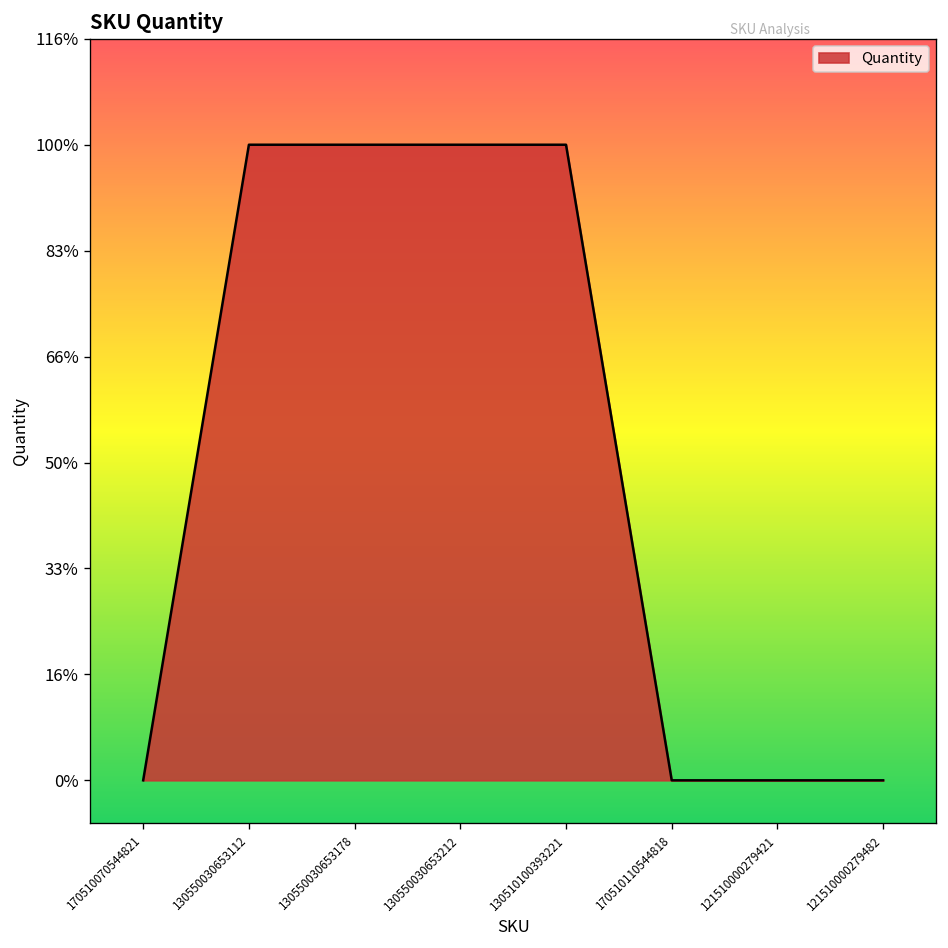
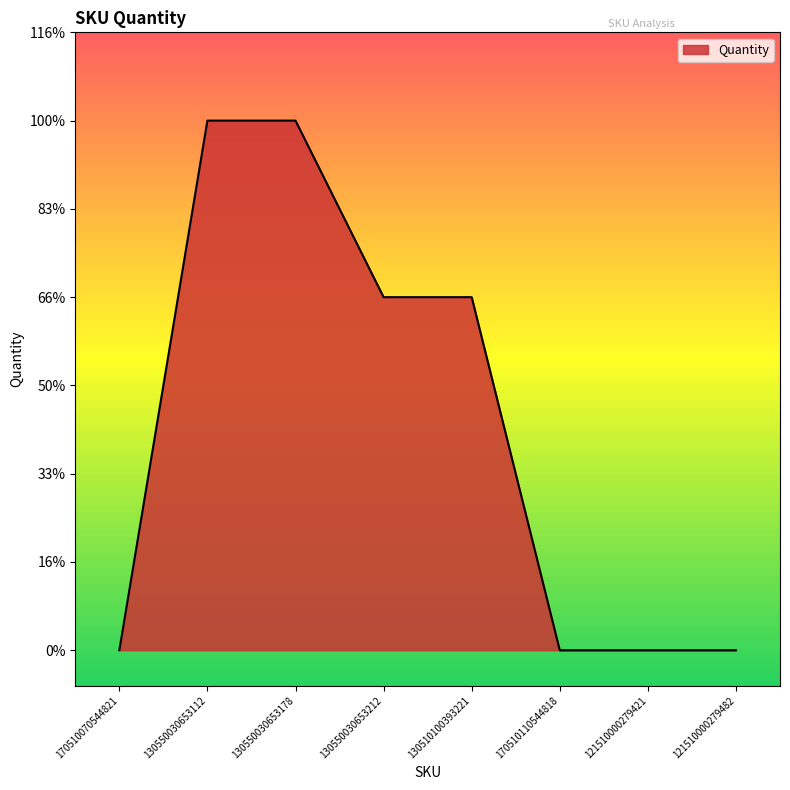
  {
    "170510070544821": "0%",
    "130550030653112": "99%",
    "130550030653178": "99%",
-   "130550030653212": "99%",
-   "130510100393221": "99%",
+   "130550030653212": "66%",
+   "130510100393221": "66%",
    "170510110544818": "0%",
    "121510000279421": "0%",
    "121510000279482": "0%"
  }
